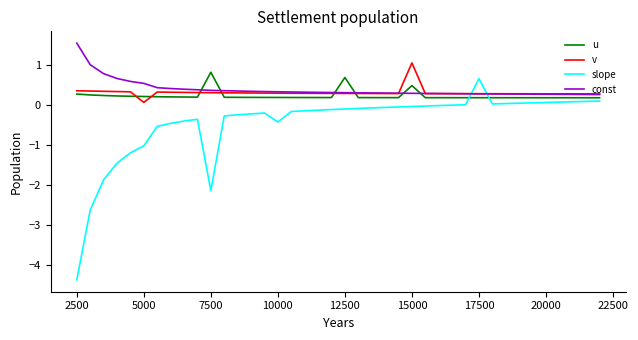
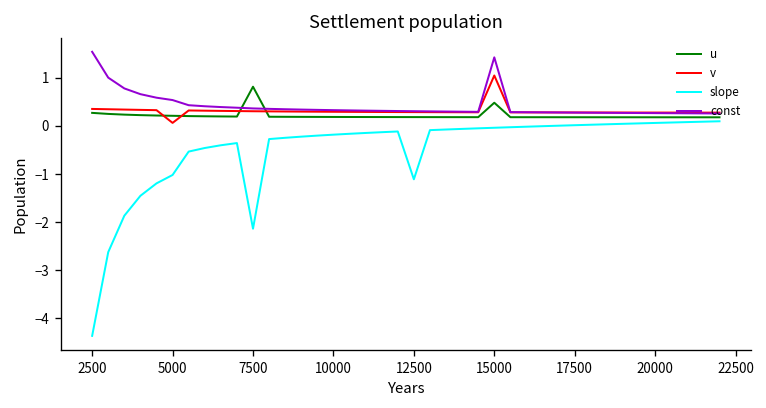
  {
    "u": {
      "2500": 0.3,
      "5000": 0.2,
      "7500": 0.8,
      "10000": 0.2,
-     "12500": 0.7,
+     "12500": 0.2,
      "15000": 0.5,
      "17500": 0.2,
      "20000": 0.2
    },
    "v": {
      "2500": 0.4,
      "5000": 0.1,
      "15000": 1.0
    },
    "slope": {
      "2500": -4.4,
      "5000": -1.0,
      "7500": -2.1,
-     "10000": -0.4,
-     "12500": -0.1,
+     "10000": -0.2,
+     "12500": -1.1,
      "15000": 0.0,
-     "17500": 0.7,
+     "17500": 0.0,
      "20000": 0.1
    },
    "const": {
      "2500": 1.5,
      "5000": 0.5,
-     "15000": 0.3
+     "15000": 1.4
    }
  }
